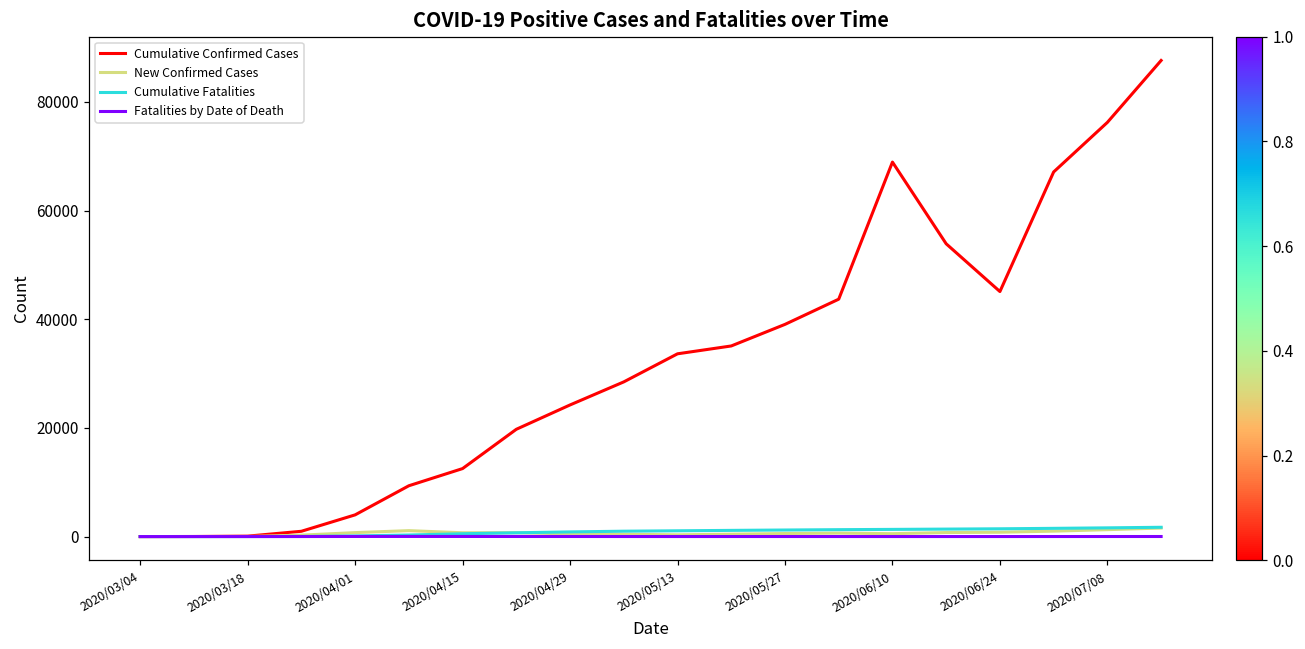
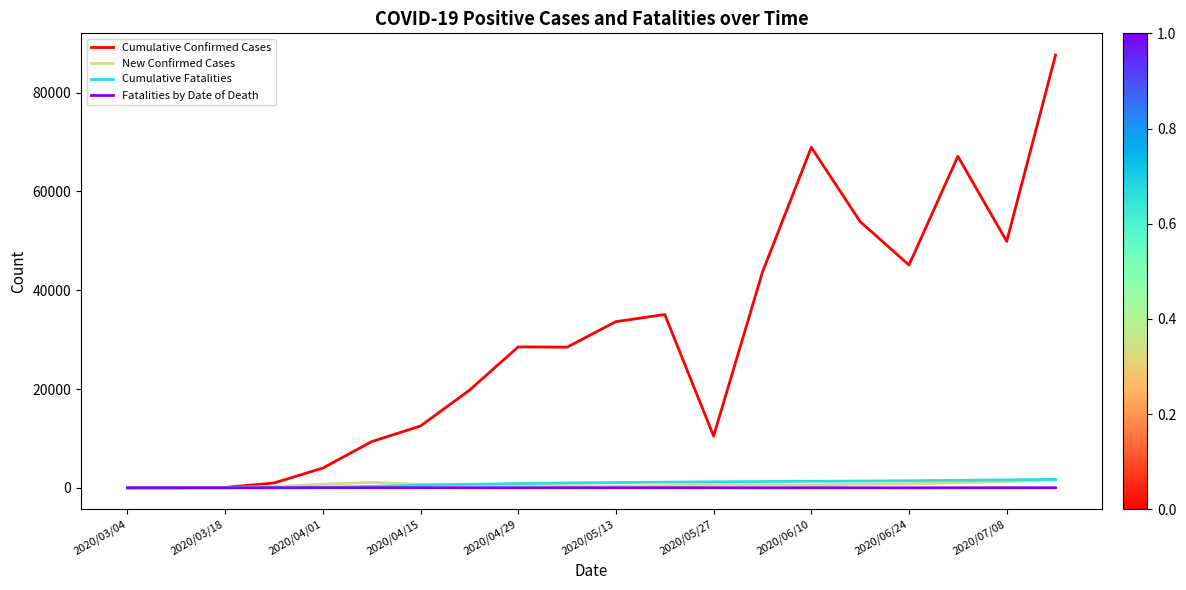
  {
    "Cumulative Confirmed Cases": {
      "2020/04/01": 4000,
      "2020/04/15": 13000,
-     "2020/04/29": 24000,
+     "2020/04/29": 29000,
      "2020/05/13": 34000,
-     "2020/05/27": 39000,
+     "2020/05/27": 10000,
      "2020/06/10": 69000,
      "2020/06/24": 45000,
-     "2020/07/08": 76000
+     "2020/07/08": 50000
    },
    "New Confirmed Cases": {
      "2020/04/01": 1000,
      "2020/05/27": 1000,
      "2020/06/10": 1000,
      "2020/06/24": 1000
    },
    "Cumulative Fatalities": {
      "2020/05/13": 1000,
      "2020/05/27": 1000,
      "2020/06/10": 1000,
      "2020/06/24": 1000
    },
    "Fatalities by Date of Death": {
      "2020/05/27": 0,
      "2020/06/10": 0,
      "2020/06/24": 0,
      "2020/07/08": 0
    }
  }
